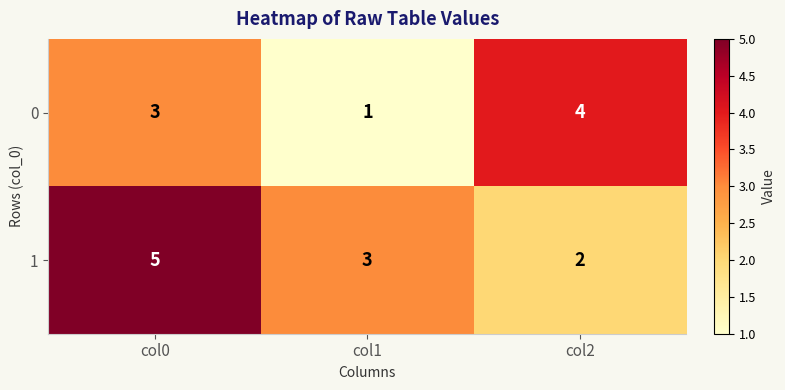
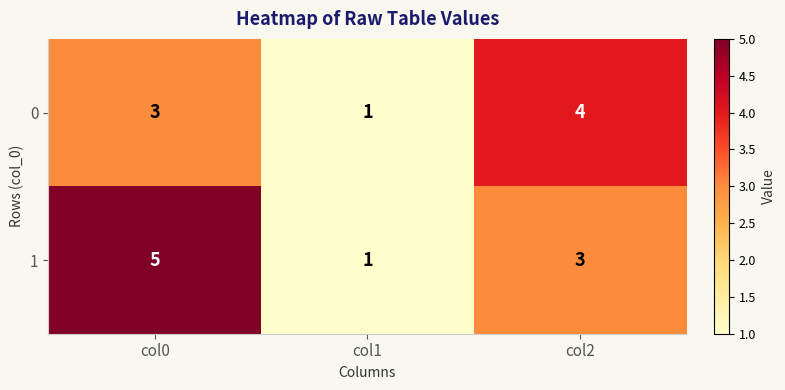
  {
    "0": {
      "col0": 3,
      "col1": 1,
      "col2": 4
    },
    "1": {
      "col0": 5,
-     "col1": 3,
-     "col2": 2
+     "col1": 1,
+     "col2": 3
    }
  }
